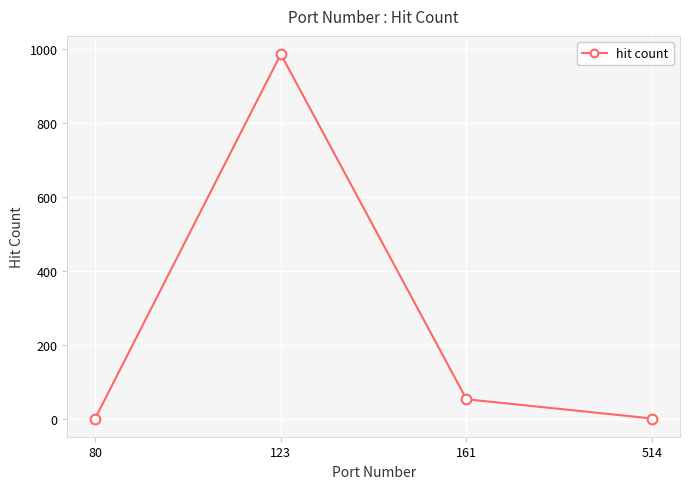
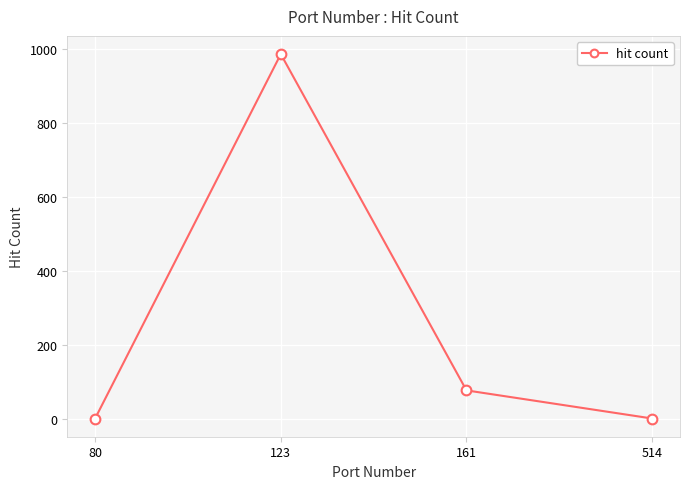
  {
    "80": 0,
    "123": 990,
-   "161": 50,
+   "161": 80,
    "514": 0
  }
